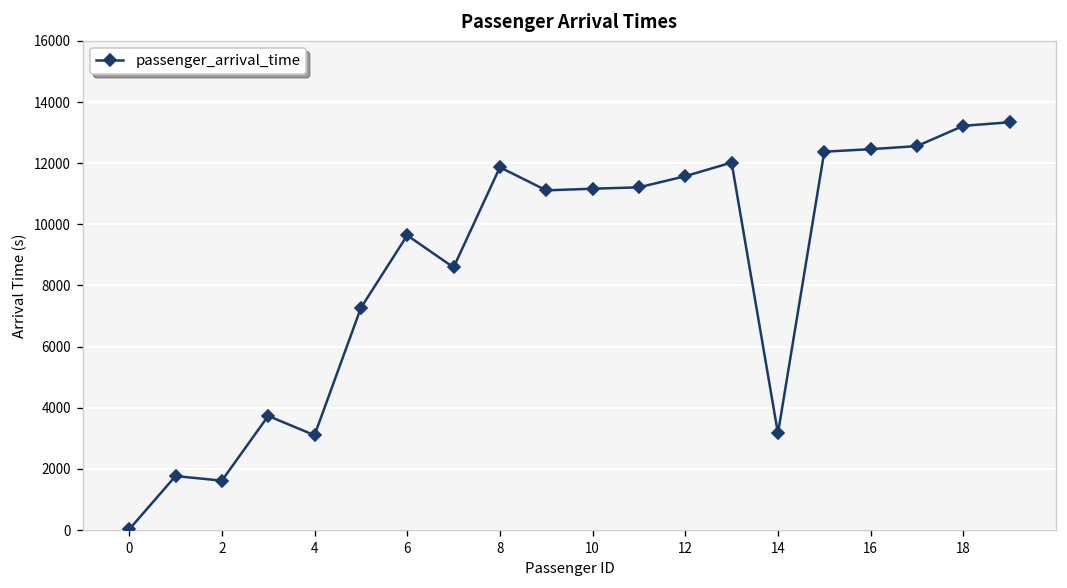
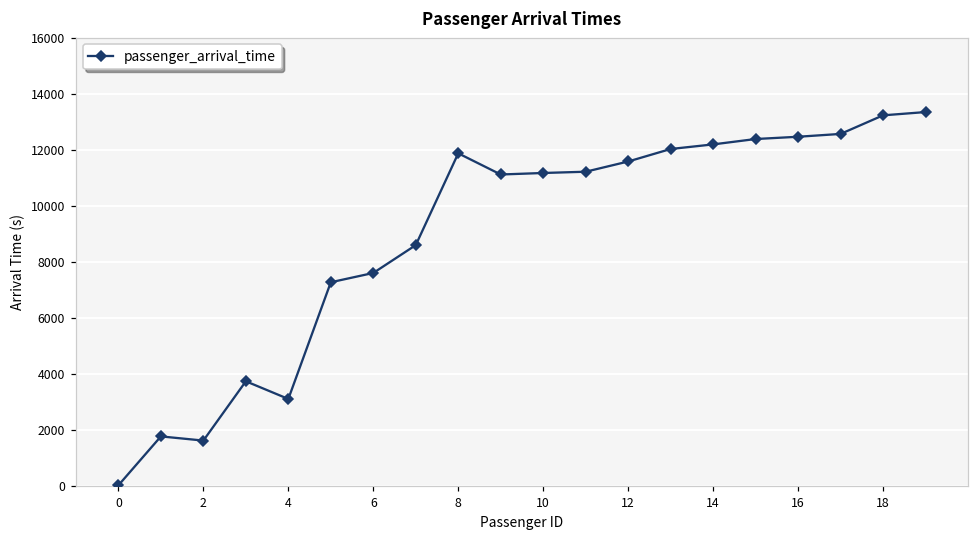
  {
    "0": 0,
    "2": 1600,
    "4": 3100,
-   "6": 9600,
+   "6": 7600,
    "8": 11900,
    "10": 11200,
    "12": 11600,
-   "14": 3200,
+   "14": 12200,
    "16": 12500,
    "18": 13200
  }
